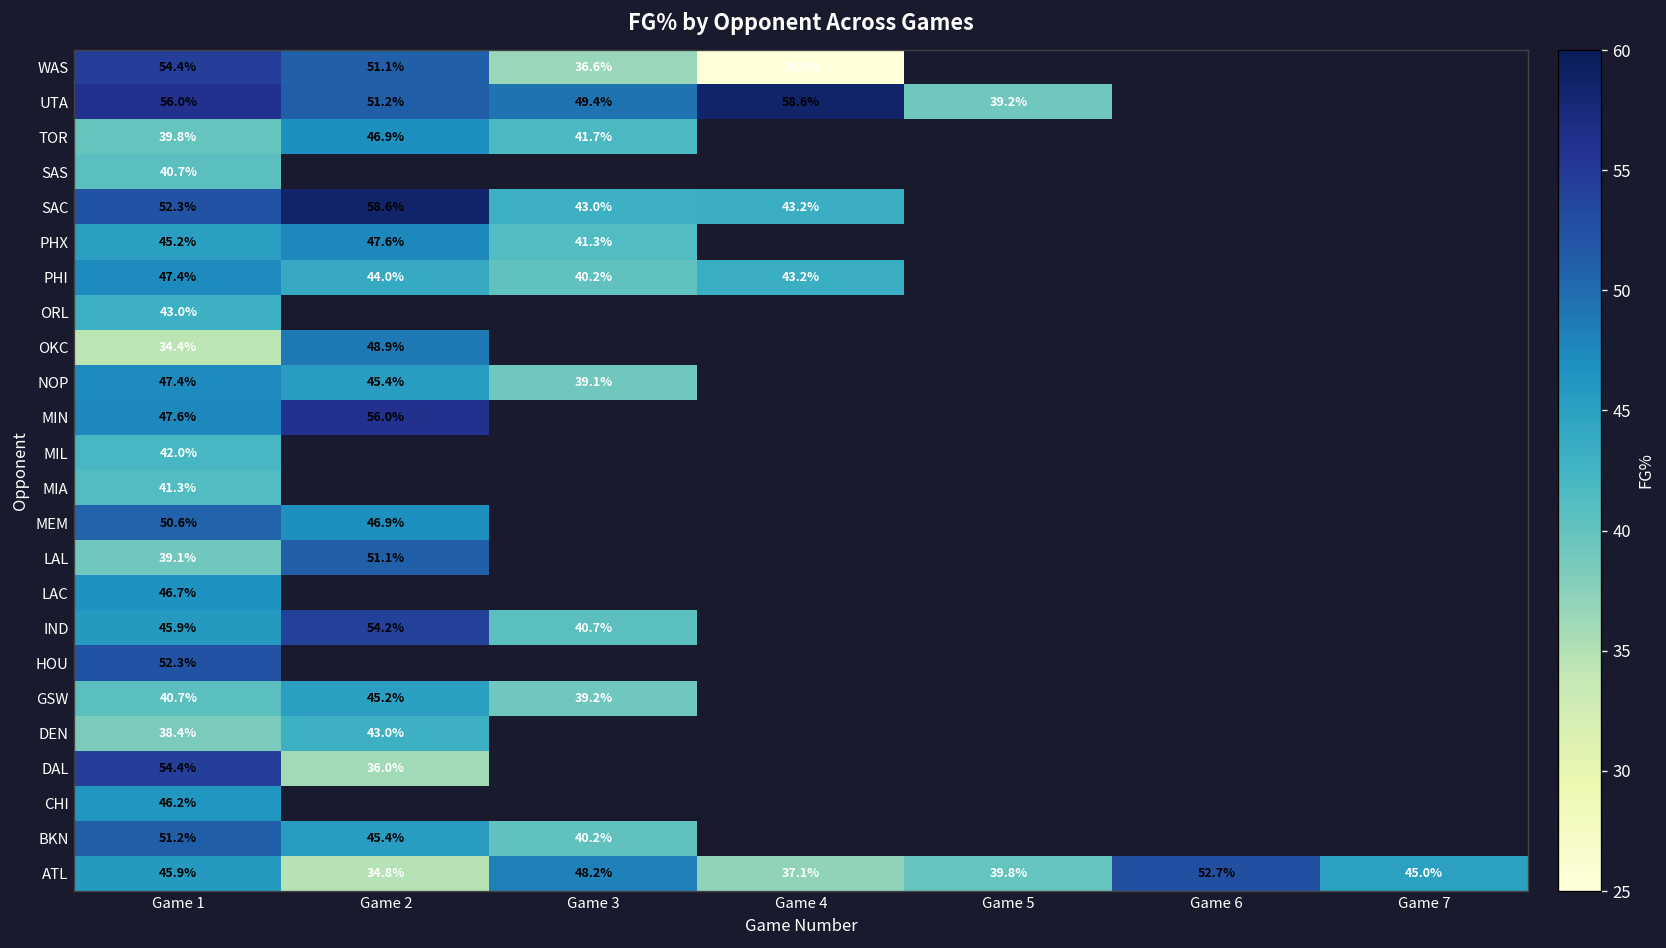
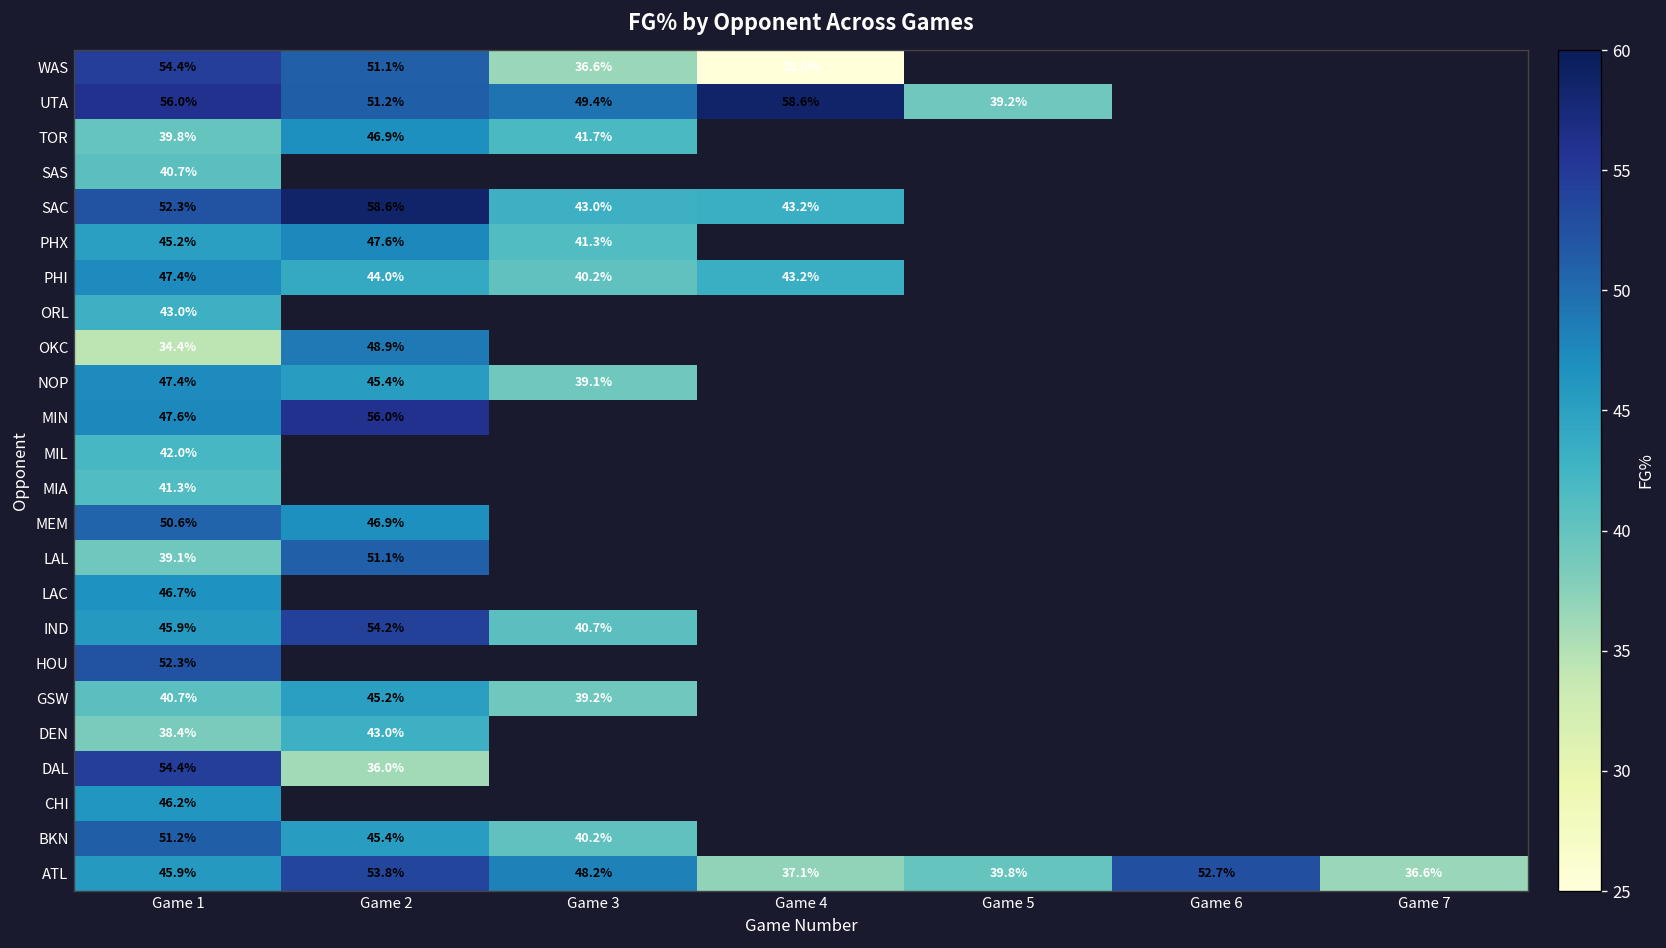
  {
    "WAS": {
      "Game 1": "54.4%",
      "Game 2": "51.1%",
      "Game 3": "36.6%"
    },
    "UTA": {
      "Game 1": "56.0%",
      "Game 2": "51.2%",
      "Game 3": "49.4%",
      "Game 4": "58.6%",
      "Game 5": "39.2%"
    },
    "TOR": {
      "Game 1": "39.8%",
      "Game 2": "46.9%",
      "Game 3": "41.7%"
    },
    "SAS": {
      "Game 1": "40.7%"
    },
    "SAC": {
      "Game 1": "52.3%",
      "Game 2": "58.6%",
      "Game 3": "43.0%",
      "Game 4": "43.2%"
    },
    "PHX": {
      "Game 1": "45.2%",
      "Game 2": "47.6%",
      "Game 3": "41.3%"
    },
    "PHI": {
      "Game 1": "47.4%",
      "Game 2": "44.0%",
      "Game 3": "40.2%",
      "Game 4": "43.2%"
    },
    "ORL": {
      "Game 1": "43.0%"
    },
    "OKC": {
      "Game 1": "34.4%",
      "Game 2": "48.9%"
    },
    "NOP": {
      "Game 1": "47.4%",
      "Game 2": "45.4%",
      "Game 3": "39.1%"
    },
    "MIN": {
      "Game 1": "47.6%",
      "Game 2": "56.0%"
    },
    "MIL": {
      "Game 1": "42.0%"
    },
    "MIA": {
      "Game 1": "41.3%"
    },
    "MEM": {
      "Game 1": "50.6%",
      "Game 2": "46.9%"
    },
    "LAL": {
      "Game 1": "39.1%",
      "Game 2": "51.1%"
    },
    "LAC": {
      "Game 1": "46.7%"
    },
    "IND": {
      "Game 1": "45.9%",
      "Game 2": "54.2%",
      "Game 3": "40.7%"
    },
    "HOU": {
      "Game 1": "52.3%"
    },
    "GSW": {
      "Game 1": "40.7%",
      "Game 2": "45.2%",
      "Game 3": "39.2%"
    },
    "DEN": {
      "Game 1": "38.4%",
      "Game 2": "43.0%"
    },
    "DAL": {
      "Game 1": "54.4%",
      "Game 2": "36.0%"
    },
    "CHI": {
      "Game 1": "46.2%"
    },
    "BKN": {
      "Game 1": "51.2%",
      "Game 2": "45.4%",
      "Game 3": "40.2%"
    },
    "ATL": {
      "Game 1": "45.9%",
-     "Game 2": "34.8%",
+     "Game 2": "53.8%",
      "Game 3": "48.2%",
      "Game 4": "37.1%",
      "Game 5": "39.8%",
      "Game 6": "52.7%",
-     "Game 7": "45.0%"
+     "Game 7": "36.6%"
    }
  }
